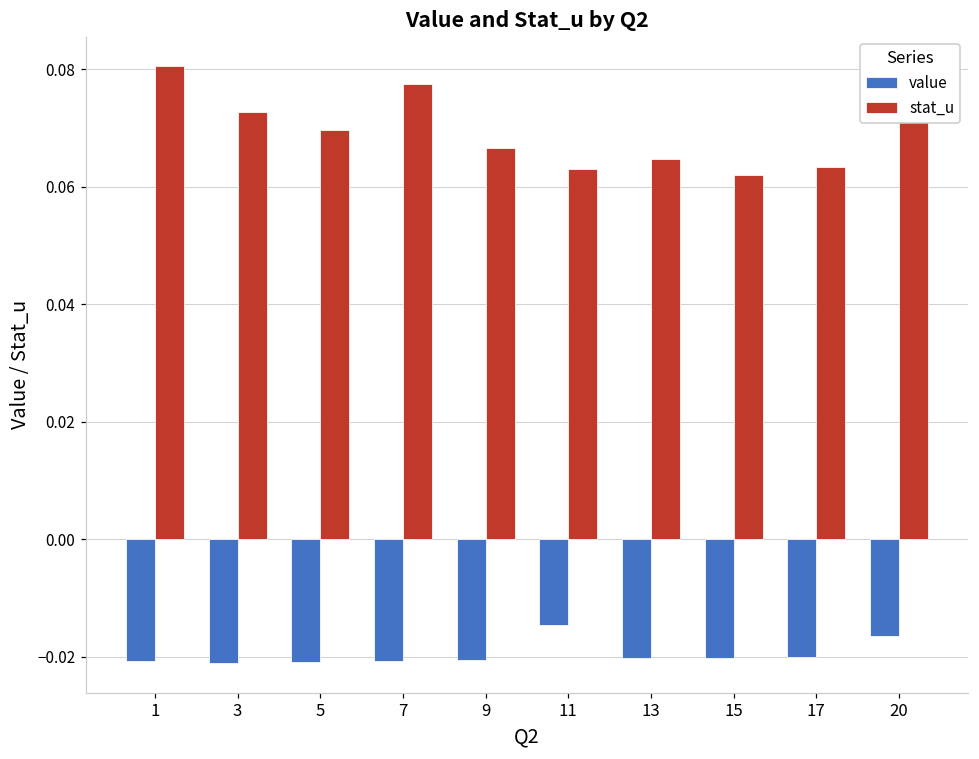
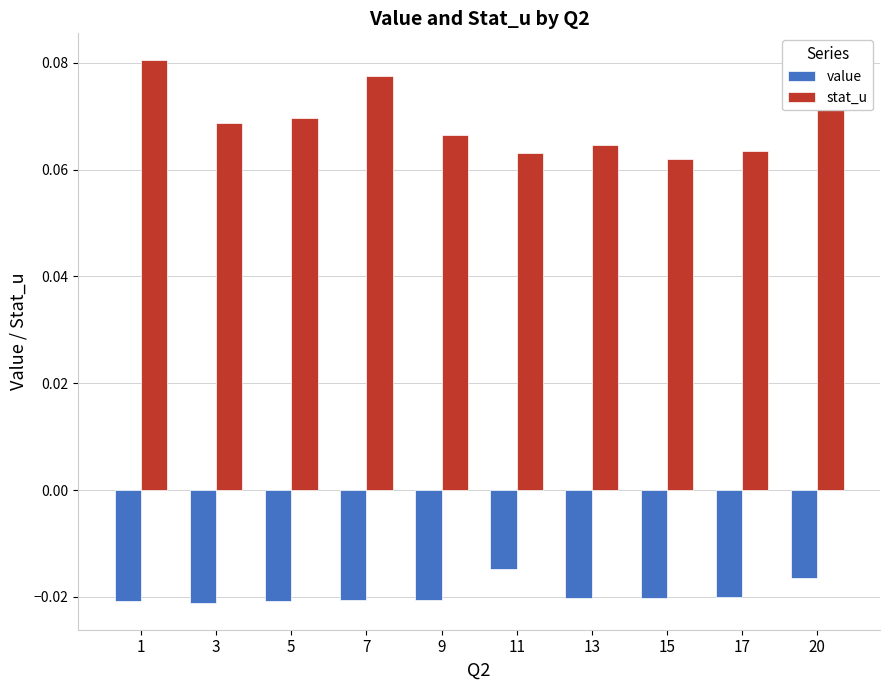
  {
    "value": {
      "1": -0.021,
      "3": -0.021,
      "5": -0.021,
      "7": -0.021,
      "9": -0.020,
      "11": -0.015,
      "13": -0.020,
      "15": -0.020,
      "17": -0.020,
      "20": -0.016
    },
    "stat_u": {
      "1": 0.080,
-     "3": 0.073,
+     "3": 0.069,
      "5": 0.070,
      "7": 0.078,
      "9": 0.067,
      "11": 0.063,
      "13": 0.065,
      "15": 0.062,
      "17": 0.063
    }
  }
